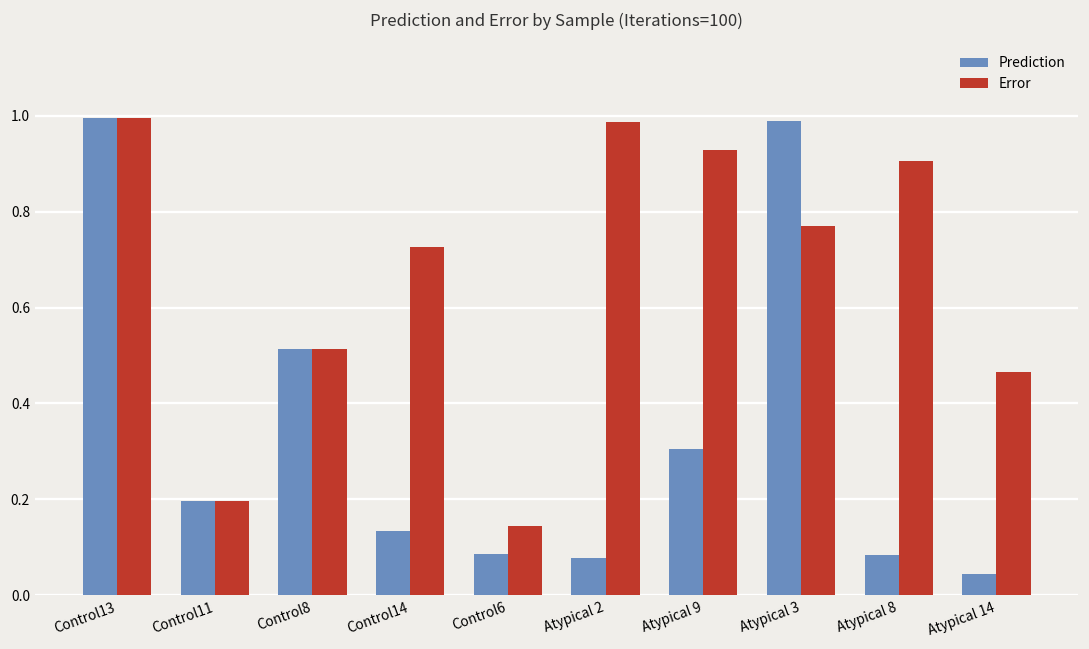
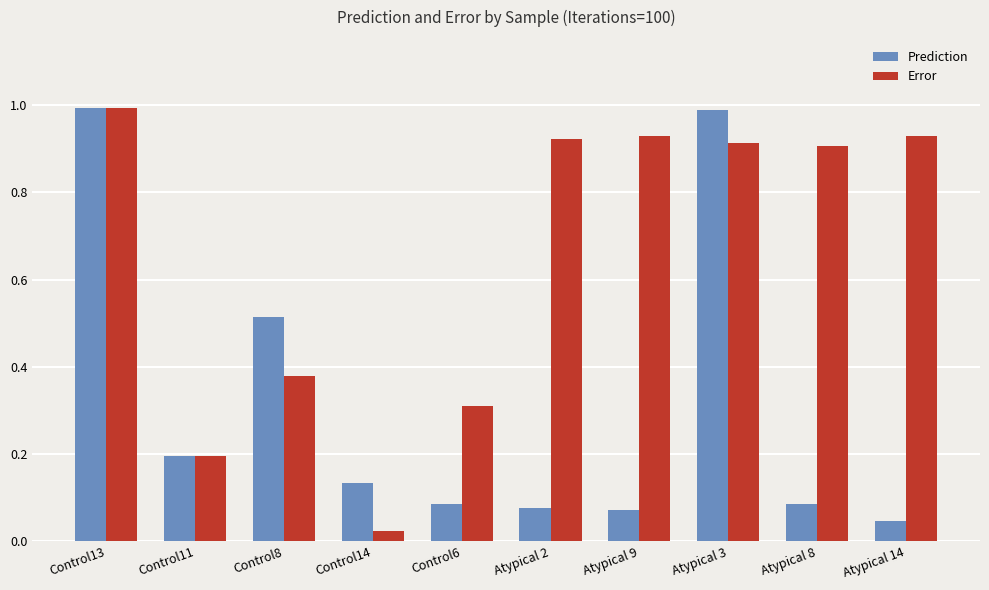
  {
    "Prediction": {
      "Control13": 0.99,
      "Control11": 0.20,
      "Control8": 0.51,
      "Control14": 0.13,
      "Control6": 0.09,
      "Atypical 2": 0.08,
-     "Atypical 9": 0.30,
+     "Atypical 9": 0.07,
      "Atypical 3": 0.99,
      "Atypical 8": 0.08,
      "Atypical 14": 0.05
    },
    "Error": {
      "Control13": 0.99,
      "Control11": 0.20,
-     "Control8": 0.51,
-     "Control14": 0.73,
-     "Control6": 0.15,
-     "Atypical 2": 0.99,
+     "Control8": 0.38,
+     "Control14": 0.02,
+     "Control6": 0.31,
+     "Atypical 2": 0.92,
      "Atypical 9": 0.93,
-     "Atypical 3": 0.77,
+     "Atypical 3": 0.91,
      "Atypical 8": 0.91,
-     "Atypical 14": 0.46
+     "Atypical 14": 0.93
    }
  }
